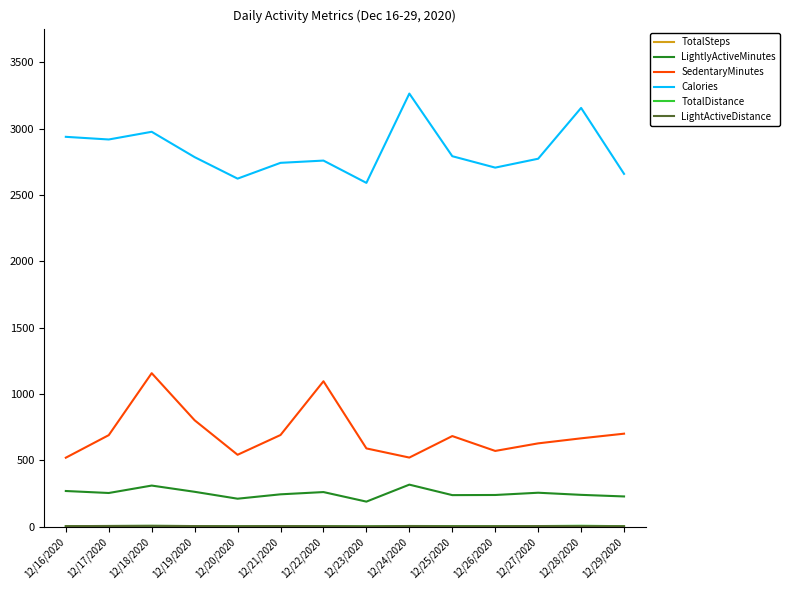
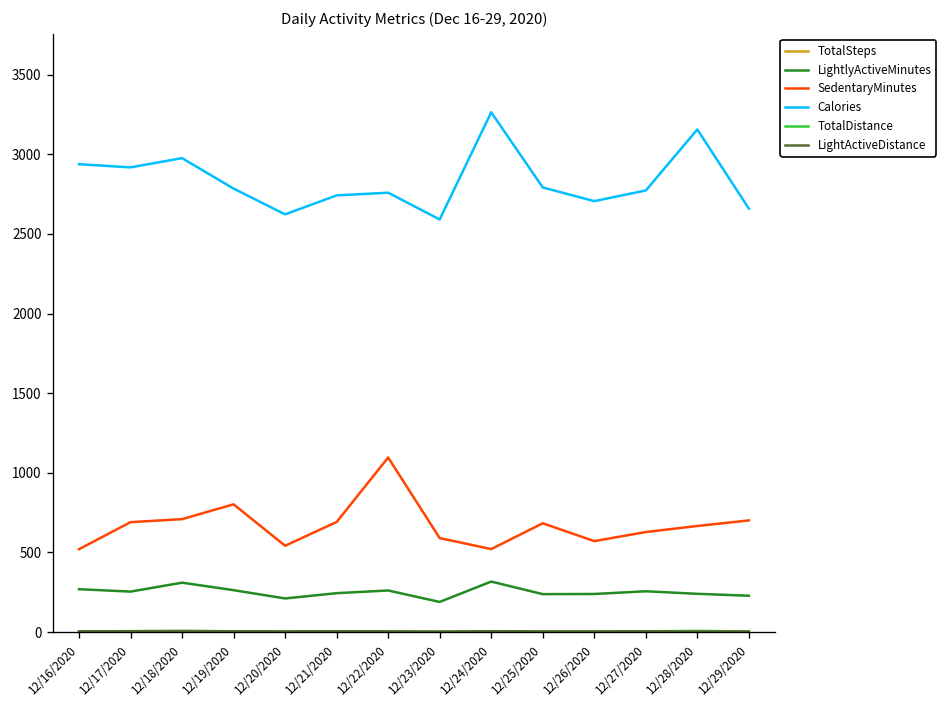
  {
    "LightlyActiveMinutes": {
      "12/16/2020": 270,
      "12/17/2020": 250,
      "12/18/2020": 310,
      "12/19/2020": 260,
      "12/20/2020": 210,
      "12/21/2020": 240,
      "12/22/2020": 260,
      "12/23/2020": 190,
      "12/24/2020": 320,
      "12/25/2020": 240,
      "12/26/2020": 240,
      "12/27/2020": 260,
      "12/28/2020": 240,
      "12/29/2020": 230
    },
    "SedentaryMinutes": {
      "12/16/2020": 520,
      "12/17/2020": 690,
-     "12/18/2020": 1160,
+     "12/18/2020": 710,
      "12/19/2020": 800,
      "12/20/2020": 540,
      "12/21/2020": 690,
      "12/22/2020": 1100,
      "12/23/2020": 590,
      "12/24/2020": 520,
      "12/25/2020": 680,
      "12/26/2020": 570,
      "12/27/2020": 630,
      "12/28/2020": 670,
      "12/29/2020": 700
    },
    "Calories": {
      "12/16/2020": 2940,
      "12/17/2020": 2920,
      "12/18/2020": 2980,
      "12/19/2020": 2790,
      "12/20/2020": 2620,
      "12/21/2020": 2740,
      "12/22/2020": 2760,
      "12/23/2020": 2590,
      "12/24/2020": 3260,
      "12/25/2020": 2790,
      "12/26/2020": 2710,
      "12/27/2020": 2770,
      "12/28/2020": 3160,
      "12/29/2020": 2660
    },
    "LightActiveDistance": {
      "12/16/2020": 0,
      "12/17/2020": 10,
      "12/18/2020": 10,
      "12/19/2020": 0,
      "12/20/2020": 0,
      "12/21/2020": 0,
      "12/22/2020": 0,
      "12/23/2020": 0,
      "12/25/2020": 0,
      "12/26/2020": 0,
      "12/27/2020": 0,
      "12/29/2020": 0
    }
  }
